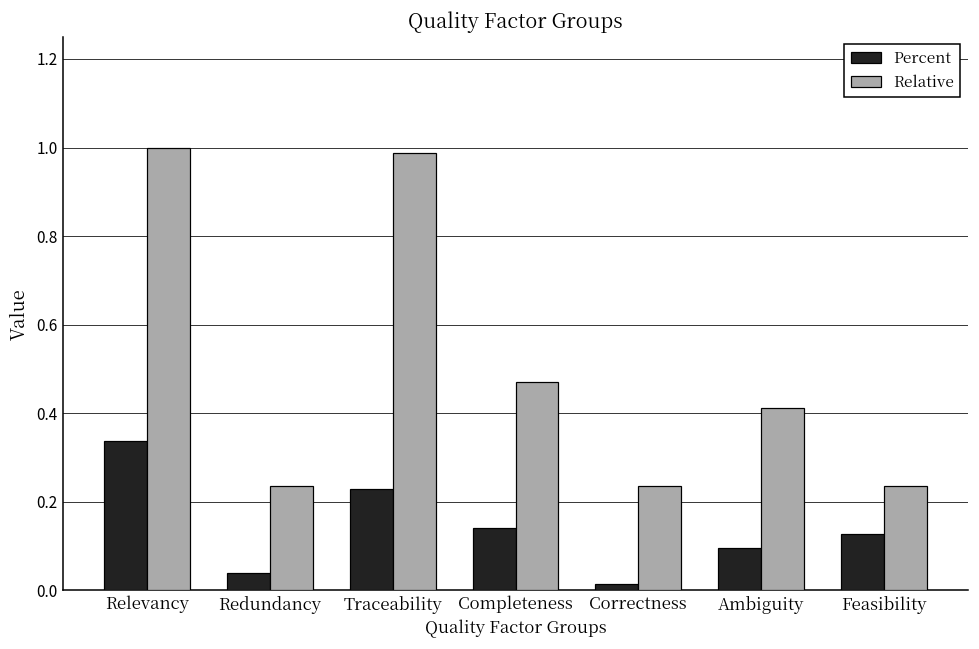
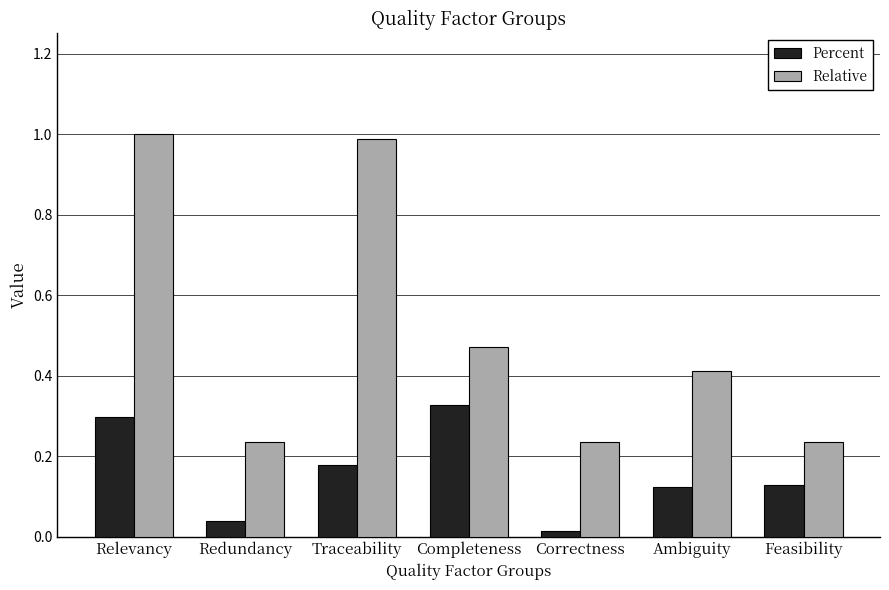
  {
    "Percent": {
-     "Relevancy": 0.34,
+     "Relevancy": 0.30,
      "Redundancy": 0.04,
-     "Traceability": 0.23,
-     "Completeness": 0.14,
+     "Traceability": 0.18,
+     "Completeness": 0.33,
      "Correctness": 0.02,
-     "Ambiguity": 0.09,
+     "Ambiguity": 0.12,
      "Feasibility": 0.13
    },
    "Relative": {
      "Relevancy": 1.00,
      "Redundancy": 0.24,
      "Traceability": 0.99,
      "Completeness": 0.47,
      "Correctness": 0.24,
      "Ambiguity": 0.41,
      "Feasibility": 0.24
    }
  }
